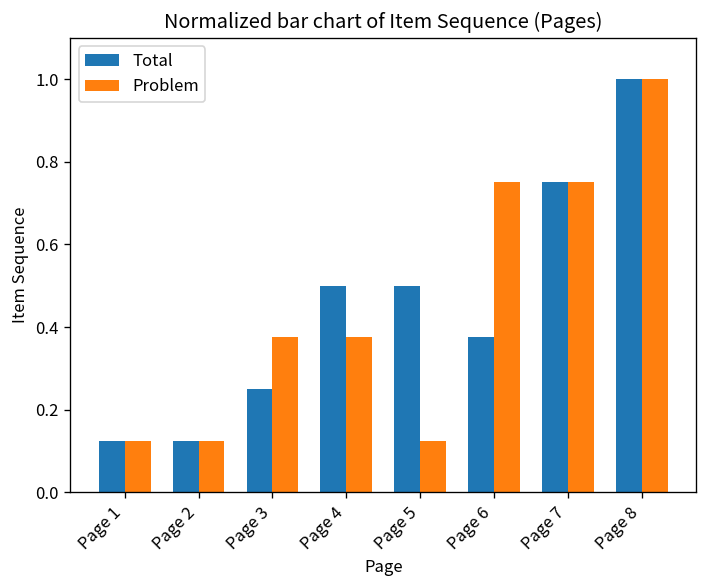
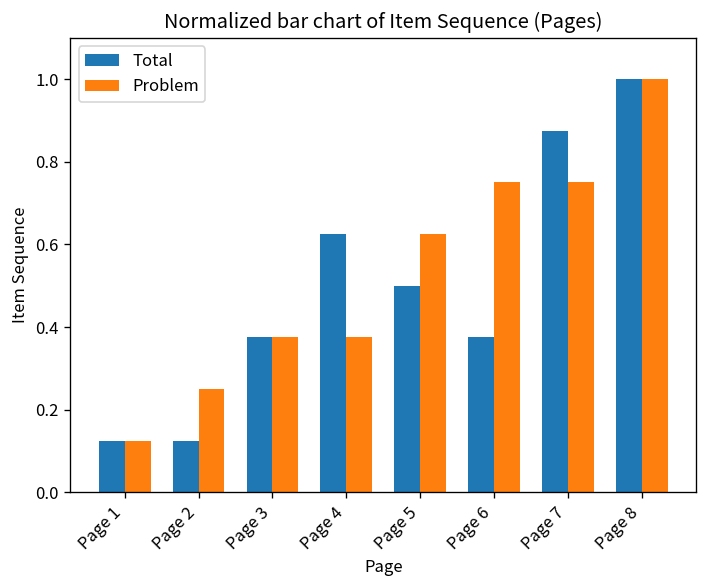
  {
    "Total": {
      "Page 1": 0.13,
      "Page 2": 0.13,
-     "Page 3": 0.25,
-     "Page 4": 0.50,
+     "Page 3": 0.38,
+     "Page 4": 0.63,
      "Page 5": 0.50,
      "Page 6": 0.38,
-     "Page 7": 0.75,
+     "Page 7": 0.88,
      "Page 8": 1.00
    },
    "Problem": {
      "Page 1": 0.13,
-     "Page 2": 0.13,
+     "Page 2": 0.25,
      "Page 3": 0.38,
      "Page 4": 0.38,
-     "Page 5": 0.13,
+     "Page 5": 0.63,
      "Page 6": 0.75,
      "Page 7": 0.75,
      "Page 8": 1.00
    }
  }
